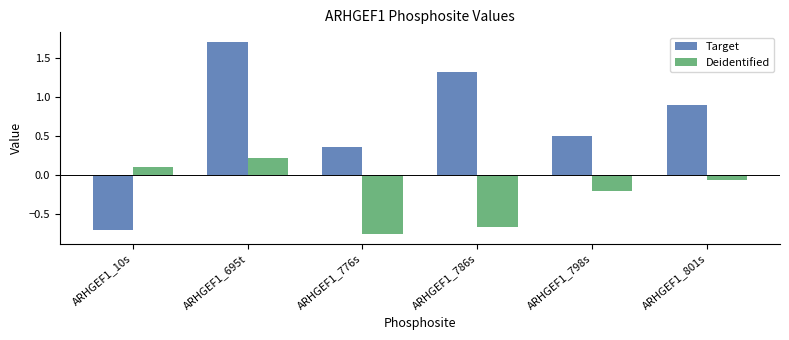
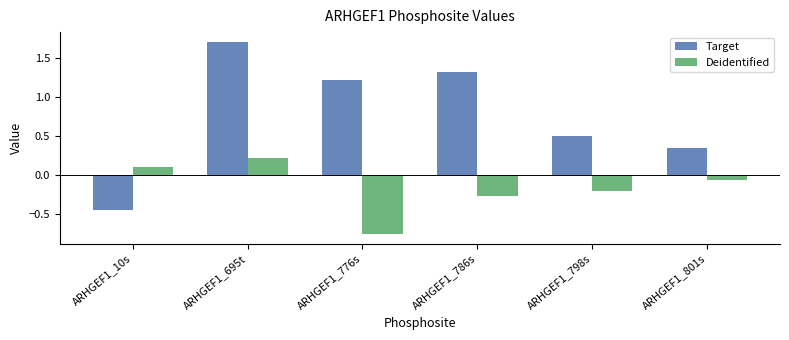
  {
    "Target": {
-     "ARHGEF1_10s": -0.7,
+     "ARHGEF1_10s": -0.5,
      "ARHGEF1_695t": 1.7,
-     "ARHGEF1_776s": 0.4,
+     "ARHGEF1_776s": 1.2,
      "ARHGEF1_786s": 1.3,
      "ARHGEF1_798s": 0.5,
-     "ARHGEF1_801s": 0.9
+     "ARHGEF1_801s": 0.3
    },
    "Deidentified": {
      "ARHGEF1_10s": 0.1,
      "ARHGEF1_695t": 0.2,
      "ARHGEF1_776s": -0.8,
-     "ARHGEF1_786s": -0.7,
+     "ARHGEF1_786s": -0.3,
      "ARHGEF1_798s": -0.2,
      "ARHGEF1_801s": -0.1
    }
  }
